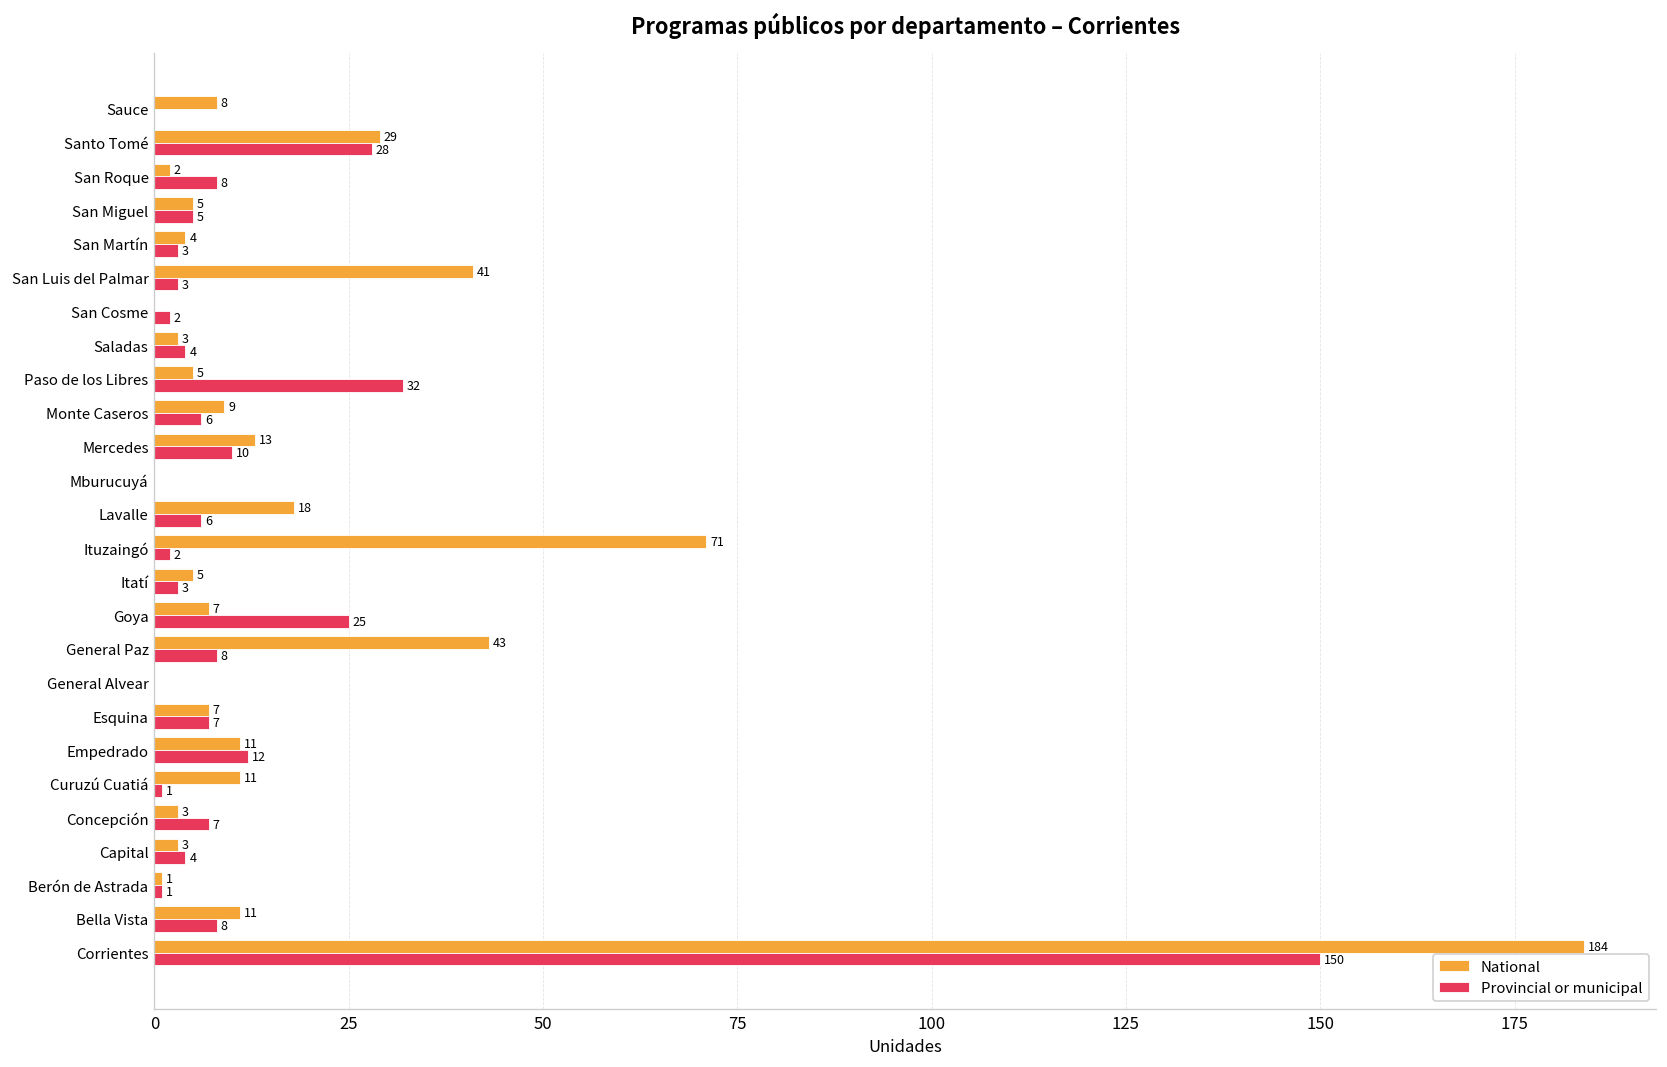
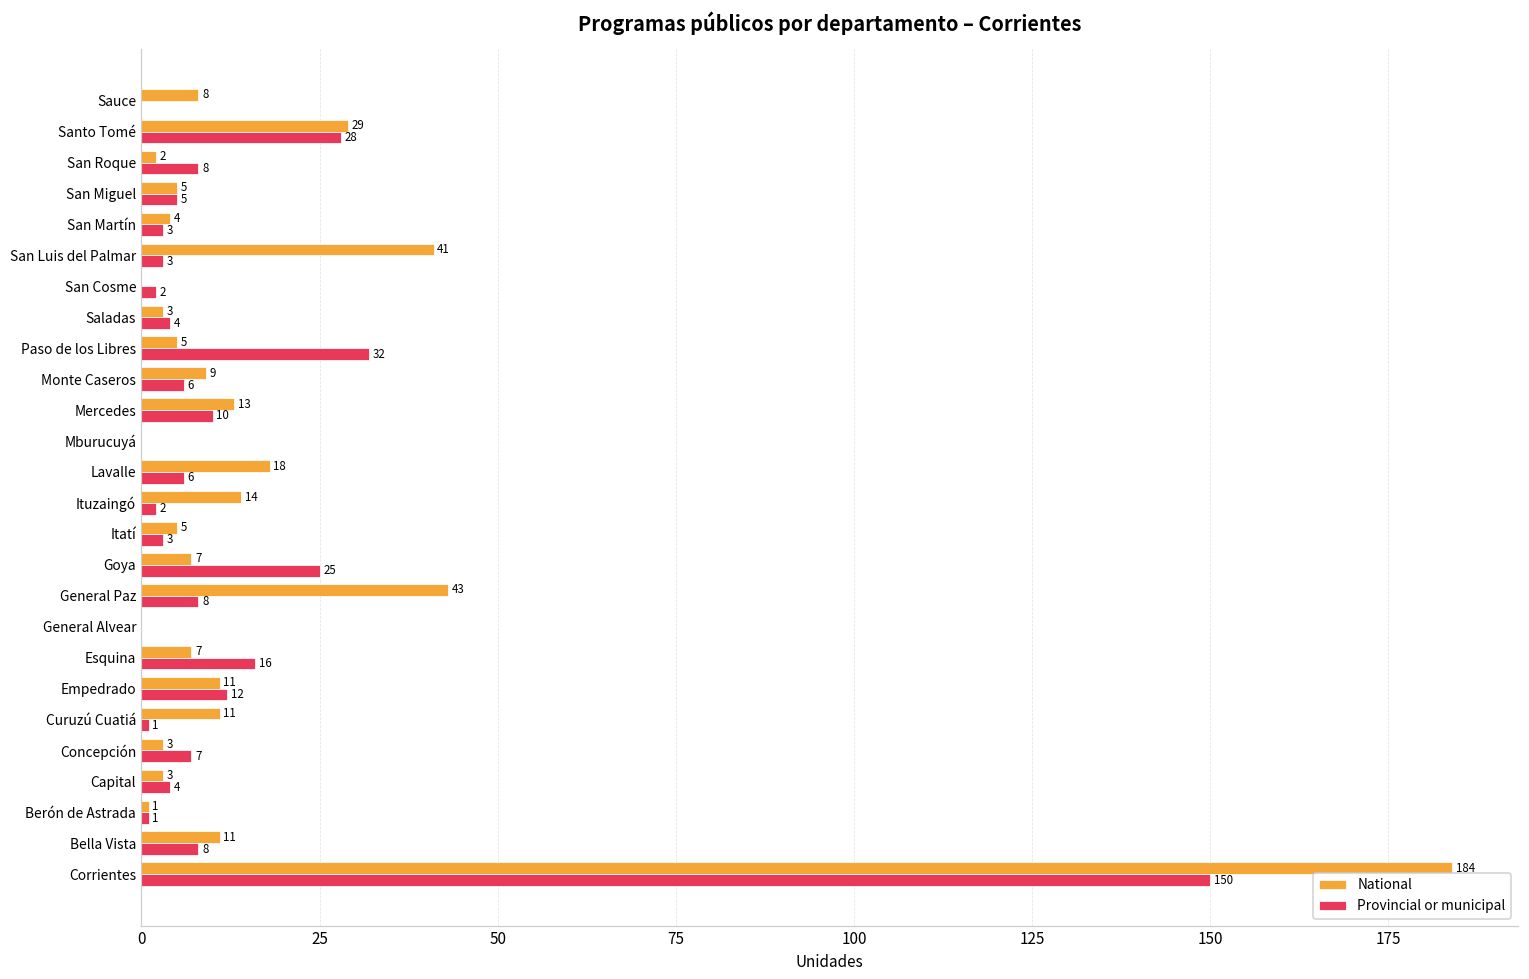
  {
    "National": {
      "Sauce": 8,
      "Santo Tomé": 29,
      "San Roque": 2,
      "San Miguel": 5,
      "San Martín": 4,
      "San Luis del Palmar": 41,
      "Saladas": 3,
      "Paso de los Libres": 5,
      "Monte Caseros": 9,
      "Mercedes": 13,
      "Lavalle": 18,
-     "Ituzaingó": 71,
+     "Ituzaingó": 14,
      "Itatí": 5,
      "Goya": 7,
      "General Paz": 43,
      "Esquina": 7,
      "Empedrado": 11,
      "Curuzú Cuatiá": 11,
      "Concepción": 3,
      "Capital": 3,
      "Berón de Astrada": 1,
      "Bella Vista": 11
    },
    "Provincial or municipal": {
      "Santo Tomé": 28,
      "San Roque": 8,
      "San Miguel": 5,
      "San Martín": 3,
      "San Luis del Palmar": 3,
      "San Cosme": 2,
      "Saladas": 4,
      "Paso de los Libres": 32,
      "Monte Caseros": 6,
      "Mercedes": 10,
      "Lavalle": 6,
      "Ituzaingó": 2,
      "Itatí": 3,
      "Goya": 25,
      "General Paz": 8,
-     "Esquina": 7,
+     "Esquina": 16,
      "Empedrado": 12,
      "Curuzú Cuatiá": 1,
      "Concepción": 7,
      "Capital": 4,
      "Berón de Astrada": 1,
      "Bella Vista": 8,
      "Corrientes": 150
    }
  }
